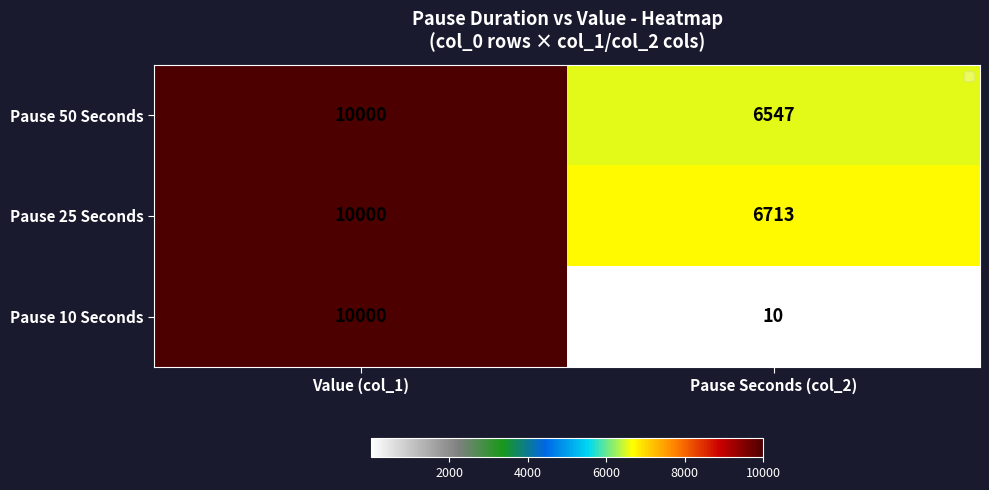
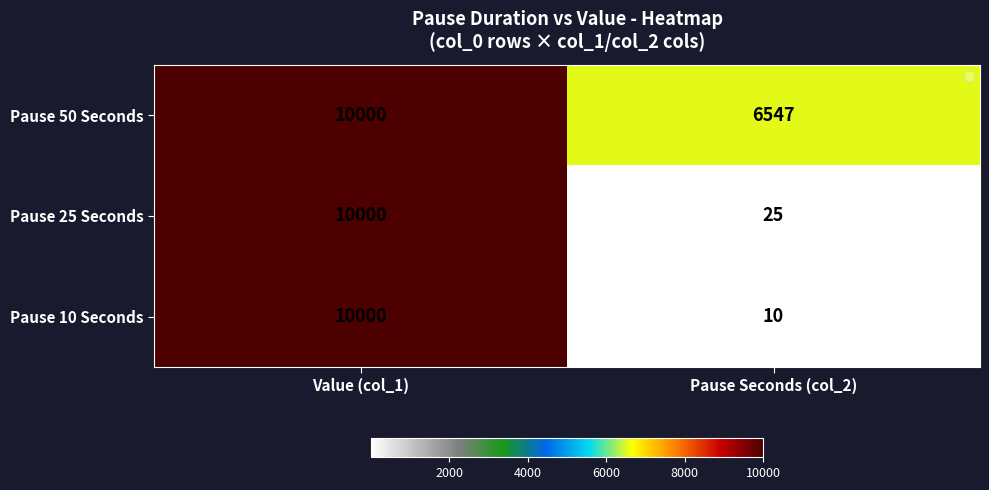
  {
    "Pause 50 Seconds": {
      "Value (col_1)": 10000,
      "Pause Seconds (col_2)": 6547
    },
    "Pause 25 Seconds": {
      "Value (col_1)": 10000,
-     "Pause Seconds (col_2)": 6713
+     "Pause Seconds (col_2)": 25
    },
    "Pause 10 Seconds": {
      "Value (col_1)": 10000,
      "Pause Seconds (col_2)": 10
    }
  }
